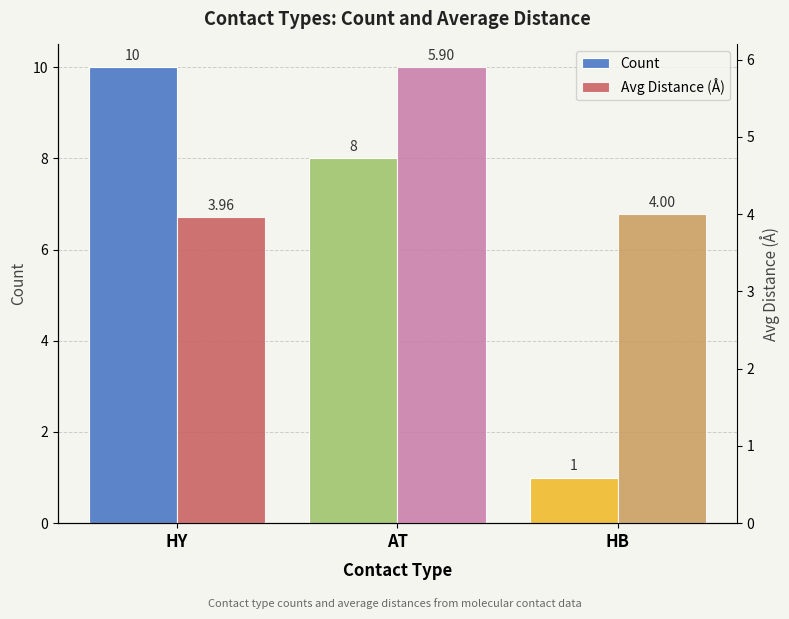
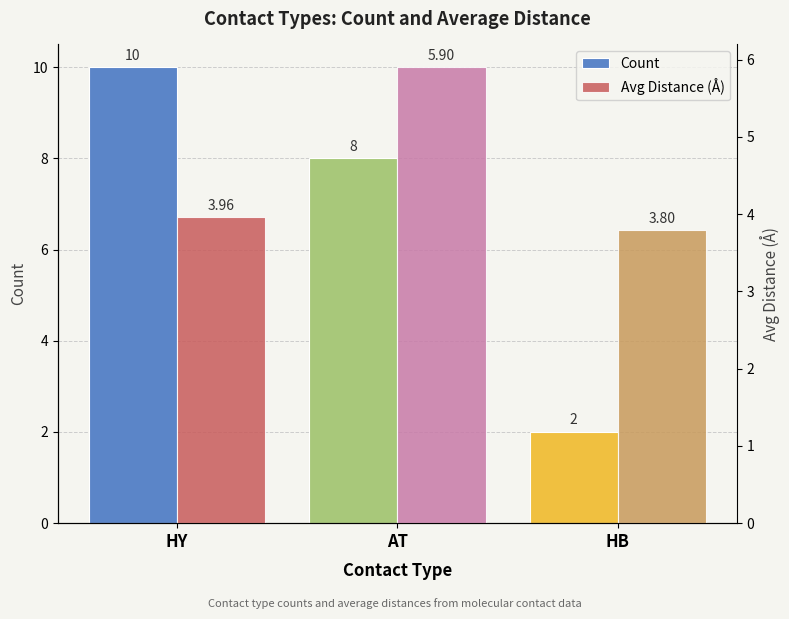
  {
    "Count": {
      "HY": 10,
      "AT": 8,
-     "HB": 1
+     "HB": 2
    },
    "Avg Distance (Å)": {
      "HY": 3.96,
      "AT": 5.90,
-     "HB": 4.00
+     "HB": 3.80
    }
  }
